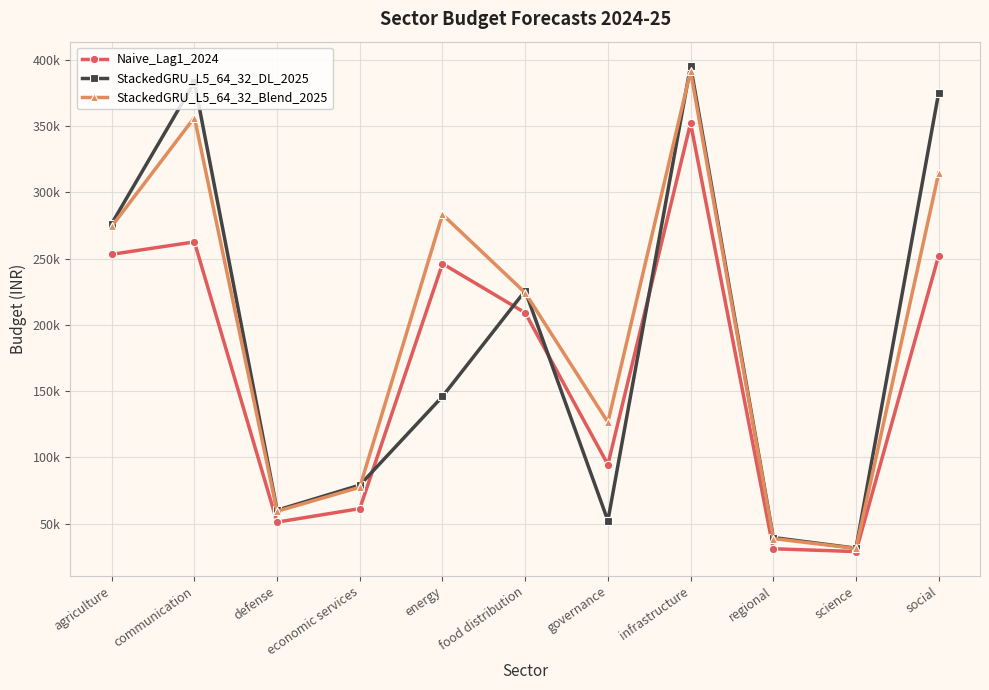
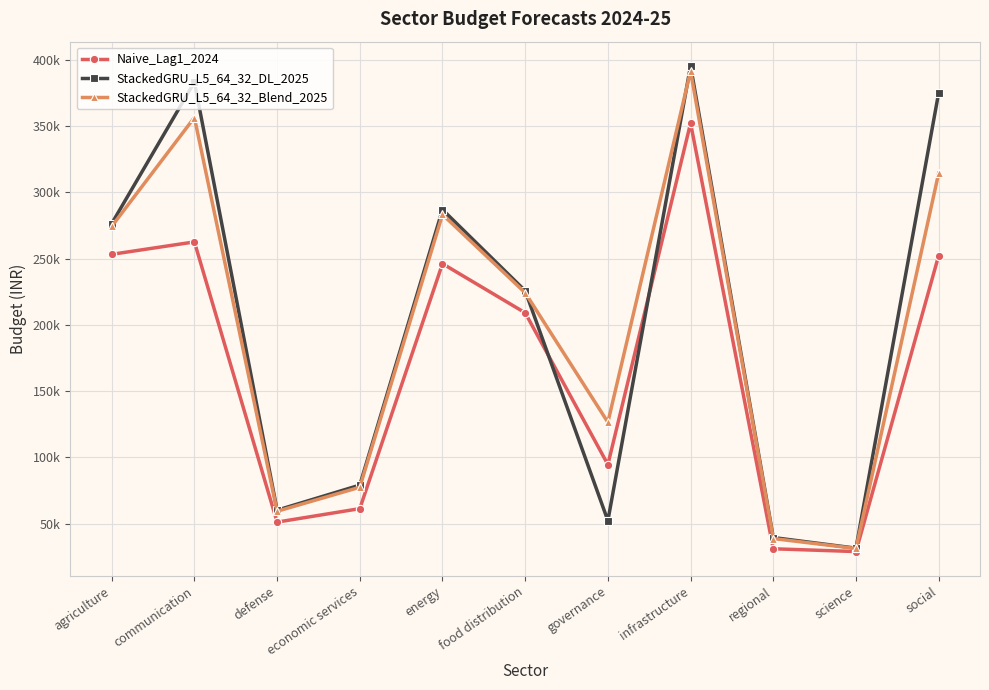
  {
    "StackedGRU_L5_64_32_DL_2025": {
      "agriculture": 276000,
-     "energy": 146000,
+     "energy": 287000,
      "governance": 52000,
      "infrastructure": 395000,
      "social": 375000
    }
  }
